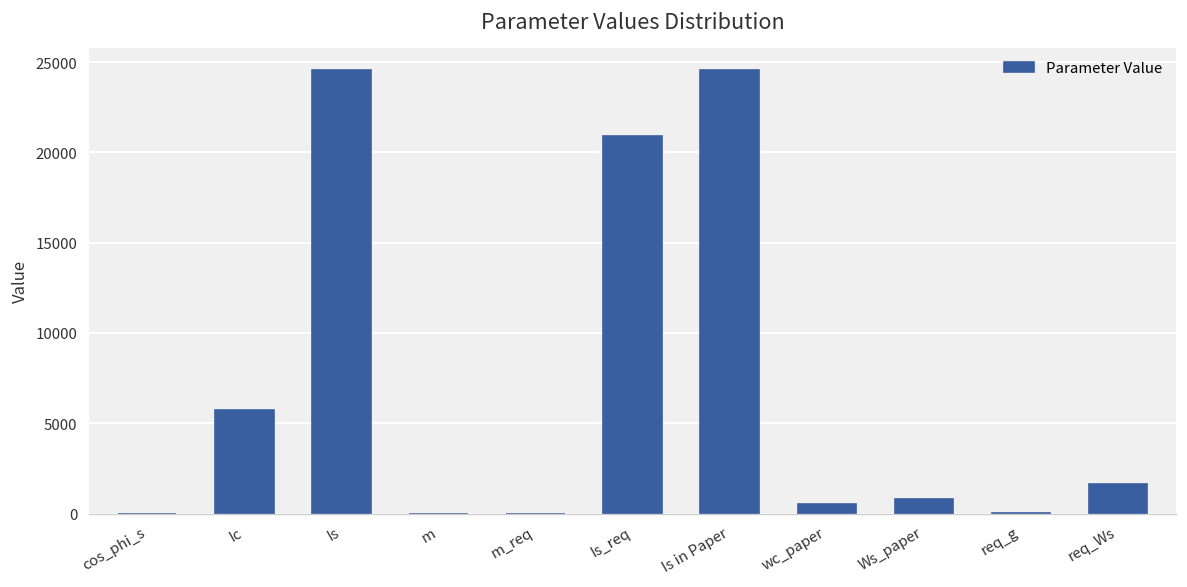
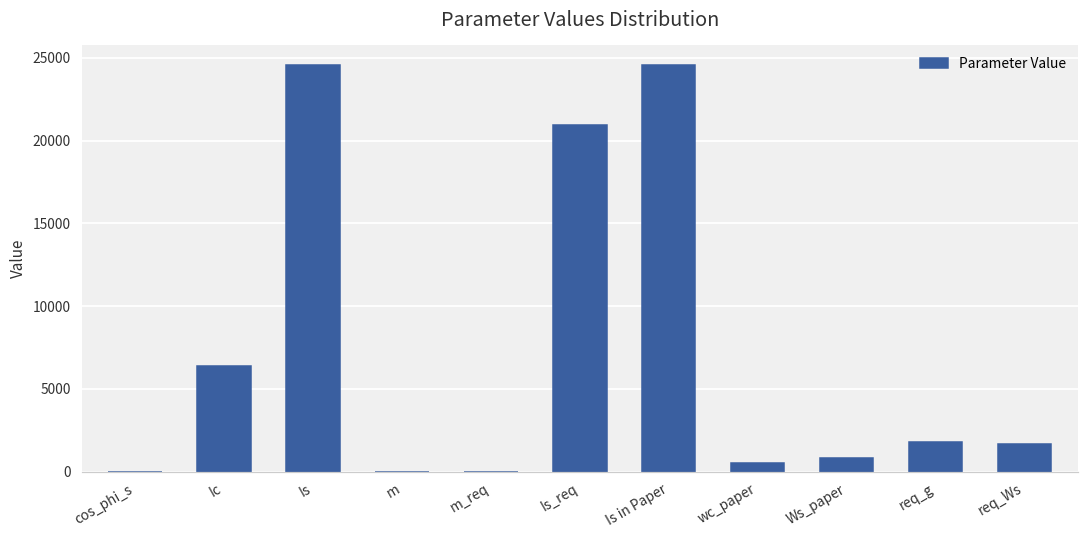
  {
-   "Ic": 5700,
+   "Ic": 6400,
    "Is": 24600,
    "Is_req": 20900,
    "Is in Paper": 24600,
    "wc_paper": 500,
    "Ws_paper": 800,
-   "req_g": 0,
+   "req_g": 1800,
    "req_Ws": 1700
  }
